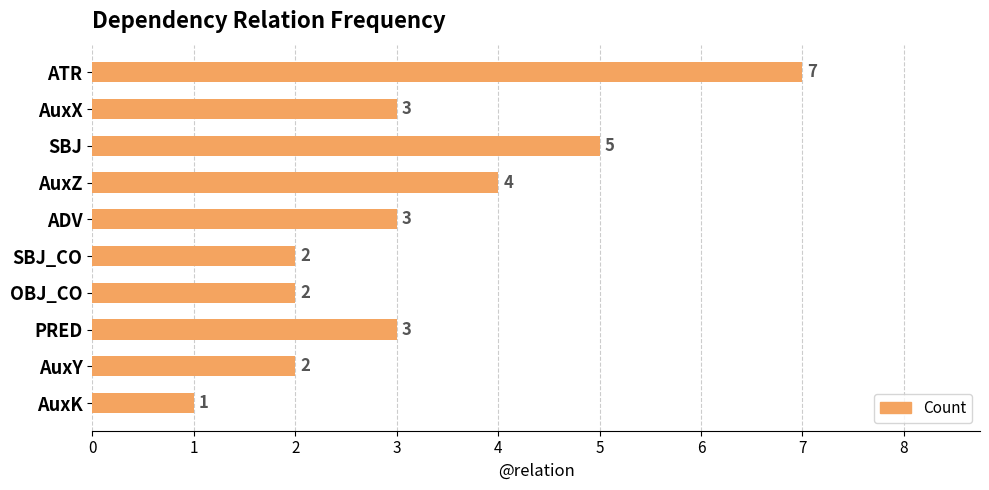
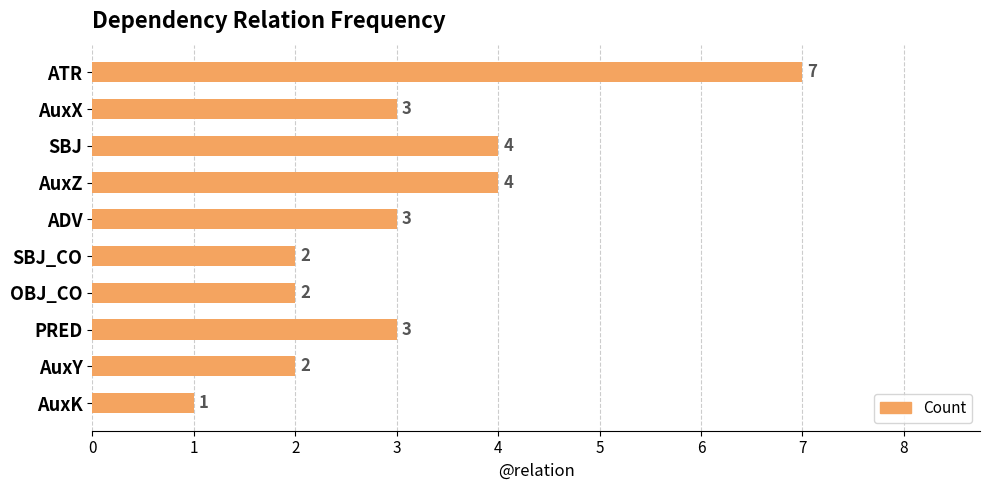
  {
    "ATR": 7,
    "AuxX": 3,
-   "SBJ": 5,
+   "SBJ": 4,
    "AuxZ": 4,
    "ADV": 3,
    "SBJ_CO": 2,
    "OBJ_CO": 2,
    "PRED": 3,
    "AuxY": 2,
    "AuxK": 1
  }
